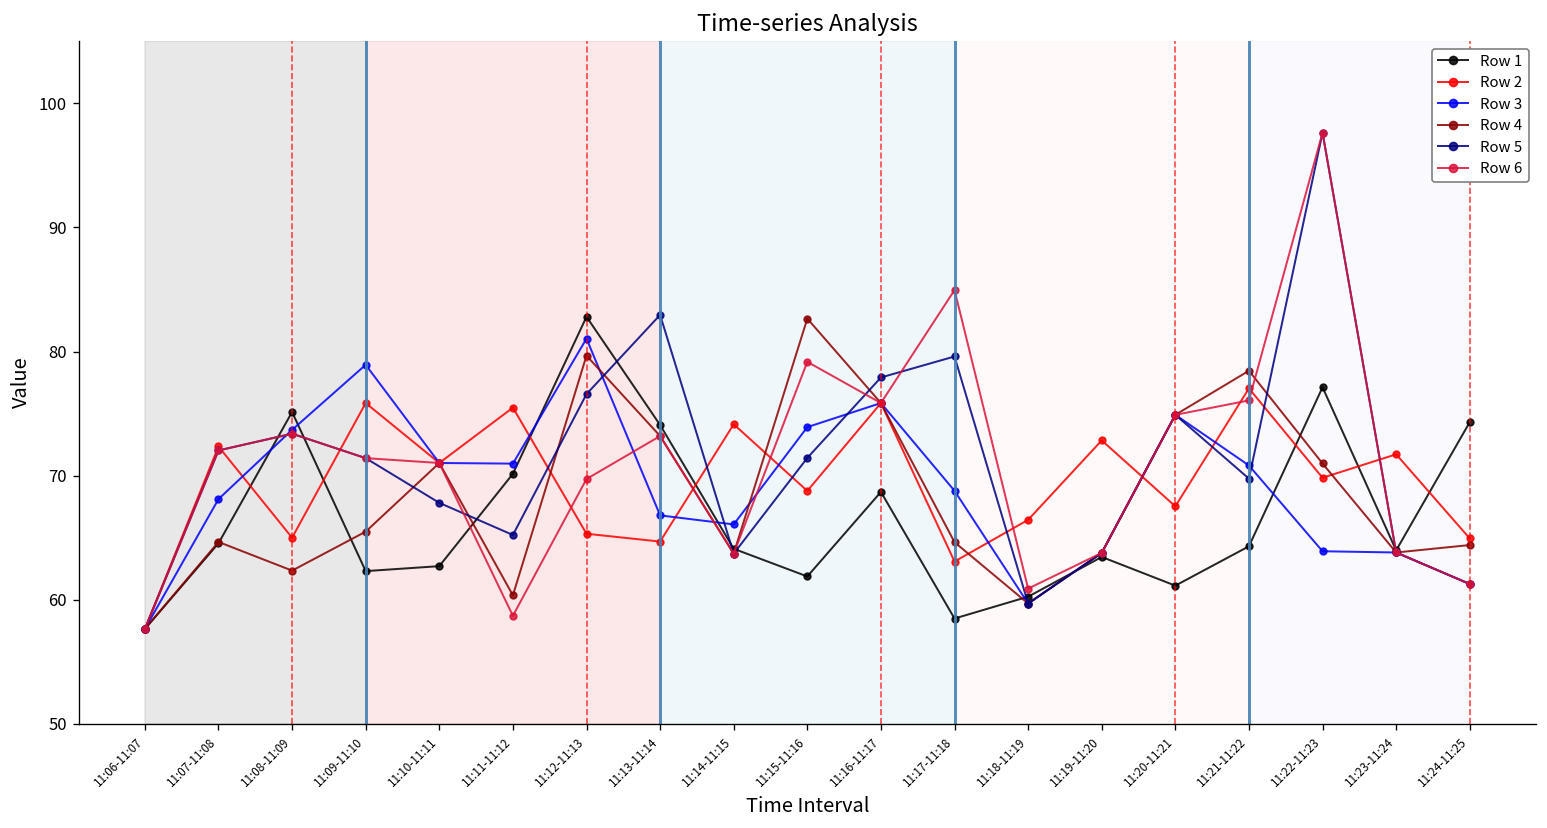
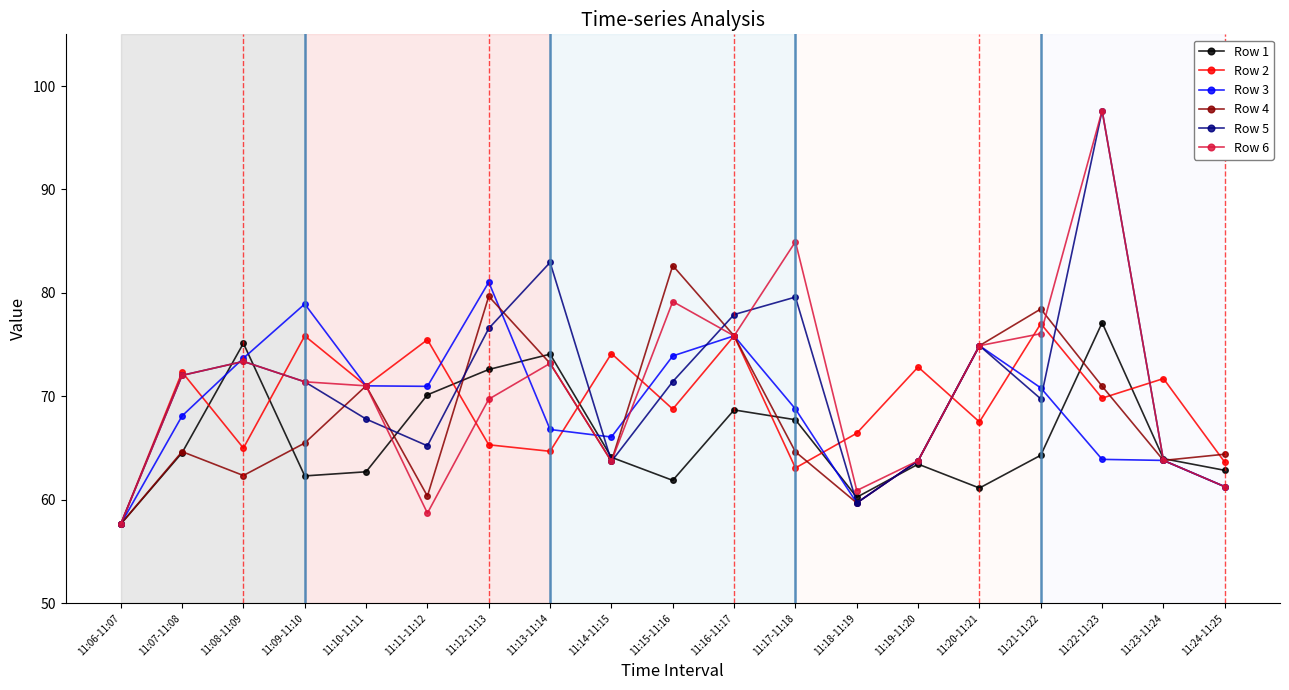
  {
    "Row 1": {
      "11:08-11:09": 75.1,
      "11:09-11:10": 62.3,
      "11:10-11:11": 62.7,
      "11:11-11:12": 70.2,
-     "11:12-11:13": 82.8,
+     "11:12-11:13": 72.6,
      "11:13-11:14": 74.1,
      "11:14-11:15": 64.1,
      "11:15-11:16": 61.9,
      "11:16-11:17": 68.7,
-     "11:17-11:18": 58.5,
+     "11:17-11:18": 67.7,
      "11:18-11:19": 60.3,
      "11:19-11:20": 63.5,
      "11:20-11:21": 61.1,
      "11:21-11:22": 64.3,
      "11:22-11:23": 77.1,
-     "11:24-11:25": 74.3
+     "11:24-11:25": 62.9
    },
    "Row 2": {
      "11:07-11:08": 72.4,
      "11:08-11:09": 65.0,
      "11:09-11:10": 75.9,
      "11:11-11:12": 75.5,
      "11:12-11:13": 65.3,
      "11:13-11:14": 64.7,
      "11:14-11:15": 74.1,
      "11:15-11:16": 68.8,
      "11:17-11:18": 63.1,
      "11:18-11:19": 66.4,
      "11:19-11:20": 72.8,
      "11:20-11:21": 67.5,
      "11:21-11:22": 77.0,
      "11:22-11:23": 69.8,
      "11:23-11:24": 71.7,
-     "11:24-11:25": 64.9
+     "11:24-11:25": 63.6
    },
    "Row 3": {
      "11:07-11:08": 68.1,
      "11:08-11:09": 73.7,
      "11:09-11:10": 78.9,
      "11:11-11:12": 71.0,
      "11:12-11:13": 81.0,
      "11:13-11:14": 66.8,
      "11:14-11:15": 66.1,
      "11:15-11:16": 73.9,
      "11:17-11:18": 68.8,
      "11:21-11:22": 70.8,
      "11:22-11:23": 63.9
    },
    "Row 4": {
      "11:08-11:09": 62.4,
      "11:09-11:10": 65.5,
      "11:11-11:12": 60.4,
      "11:12-11:13": 79.7,
      "11:15-11:16": 82.7,
      "11:17-11:18": 64.6,
      "11:21-11:22": 78.5,
      "11:22-11:23": 71.0,
      "11:24-11:25": 64.4
    },
    "Row 5": {
      "11:10-11:11": 67.8,
      "11:11-11:12": 65.2,
      "11:12-11:13": 76.6,
      "11:13-11:14": 83.0,
      "11:15-11:16": 71.4,
      "11:16-11:17": 77.9,
      "11:17-11:18": 79.6,
      "11:21-11:22": 69.8
    },
    "Row 6": {
      "11:11-11:12": 58.7,
      "11:12-11:13": 69.7,
      "11:15-11:16": 79.2,
      "11:17-11:18": 85.0,
      "11:18-11:19": 60.9,
      "11:21-11:22": 76.1
    }
  }
